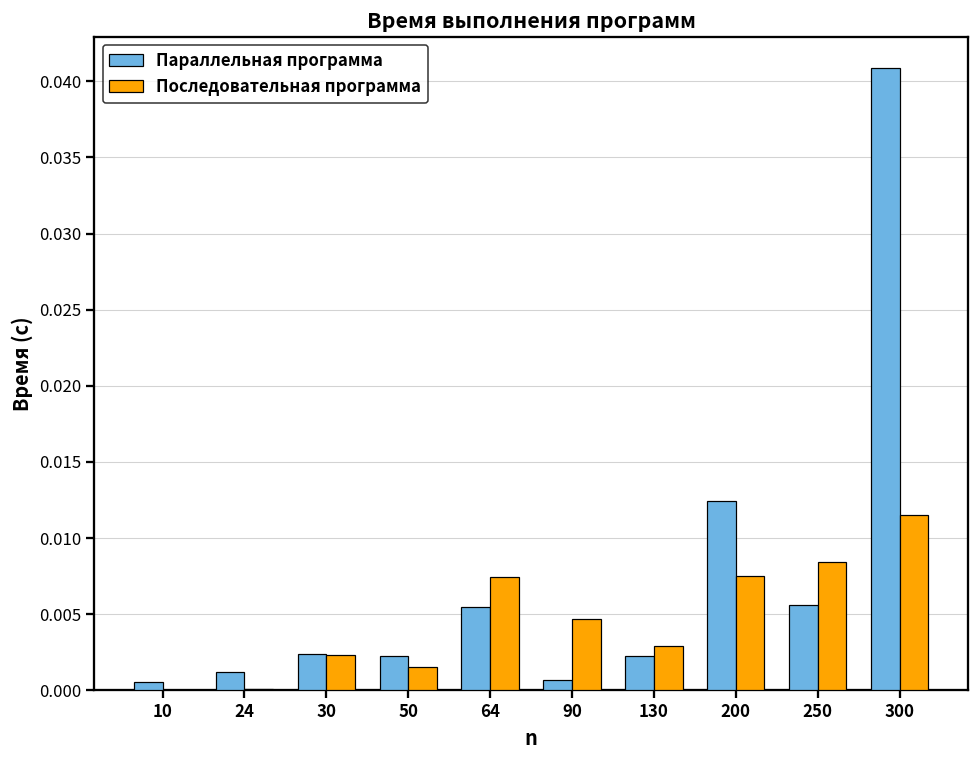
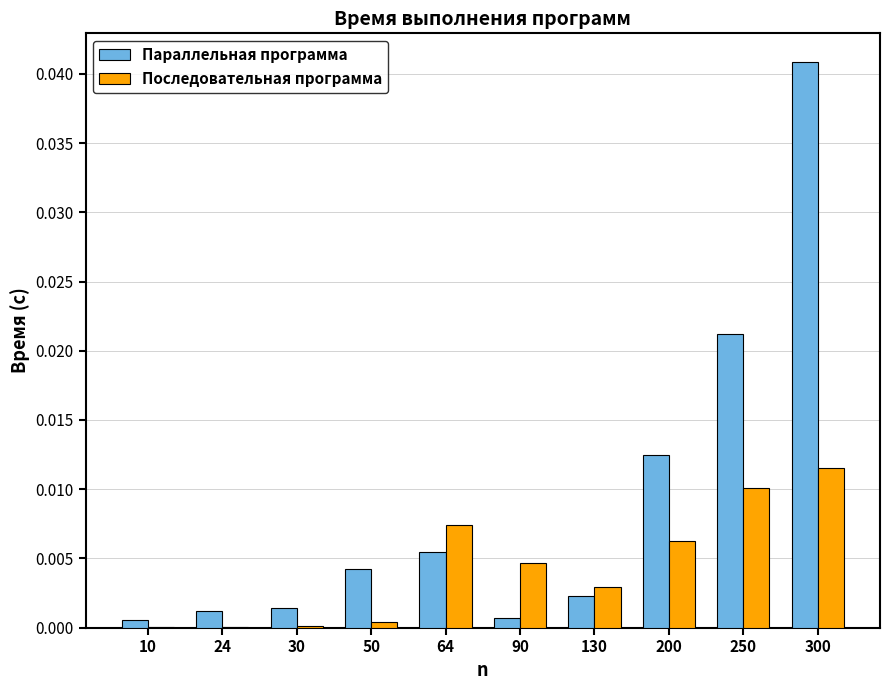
  {
    "Параллельная программа": {
      "10": 0.0006,
      "24": 0.0012,
-     "30": 0.0024,
-     "50": 0.0023,
+     "30": 0.0014,
+     "50": 0.0042,
      "64": 0.0055,
      "90": 0.0007,
      "130": 0.0023,
      "200": 0.0125,
-     "250": 0.0056,
+     "250": 0.0212,
      "300": 0.0409
    },
    "Последовательная программа": {
-     "30": 0.0023,
-     "50": 0.0016,
+     "30": 0.0001,
+     "50": 0.0004,
      "64": 0.0074,
      "90": 0.0047,
      "130": 0.0029,
-     "200": 0.0075,
-     "250": 0.0084,
+     "200": 0.0063,
+     "250": 0.0101,
      "300": 0.0115
    }
  }
